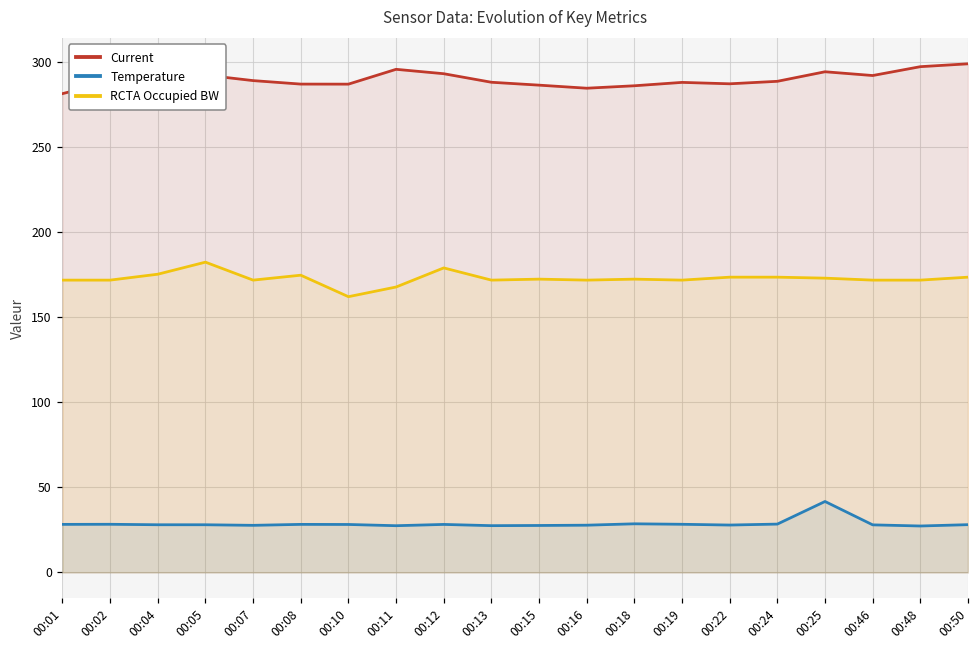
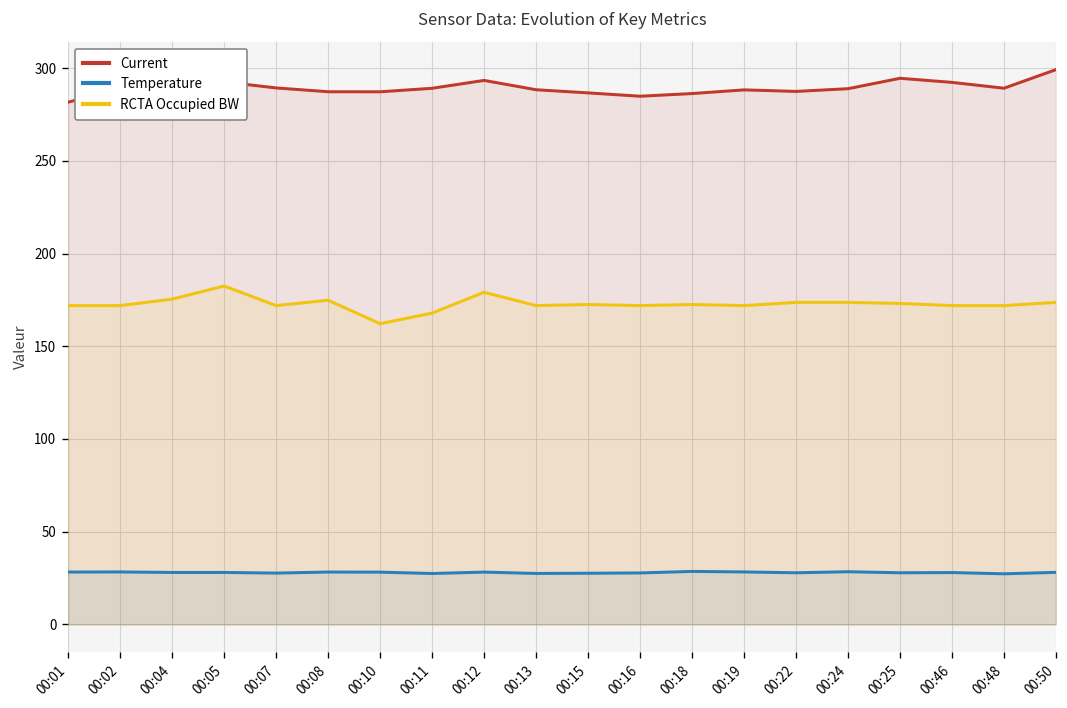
  {
    "Current": {
      "00:01": 282,
      "00:07": 289,
      "00:08": 287,
      "00:10": 287,
-     "00:11": 296,
+     "00:11": 289,
      "00:12": 293,
      "00:13": 288,
      "00:15": 287,
      "00:16": 285,
      "00:18": 286,
      "00:19": 288,
      "00:22": 287,
      "00:24": 289,
      "00:25": 294,
      "00:46": 292,
-     "00:48": 297,
+     "00:48": 289,
      "00:50": 299
    },
    "Temperature": {
      "00:01": 28,
      "00:02": 28,
      "00:04": 28,
      "00:05": 28,
      "00:07": 28,
      "00:08": 28,
      "00:10": 28,
      "00:11": 27,
      "00:12": 28,
      "00:13": 28,
      "00:15": 28,
      "00:16": 28,
      "00:18": 29,
      "00:19": 28,
      "00:22": 28,
      "00:24": 28,
-     "00:25": 42,
+     "00:25": 28,
      "00:46": 28,
      "00:48": 27,
      "00:50": 28
    },
    "RCTA Occupied BW": {
      "00:01": 172,
      "00:02": 172,
      "00:04": 175,
      "00:05": 182,
      "00:07": 172,
      "00:08": 175,
      "00:10": 162,
      "00:11": 168,
      "00:12": 179,
      "00:13": 172,
      "00:15": 173,
      "00:16": 172,
      "00:18": 173,
      "00:19": 172,
      "00:22": 174,
      "00:24": 174,
      "00:25": 173,
      "00:46": 172,
      "00:48": 172,
      "00:50": 174
    }
  }
